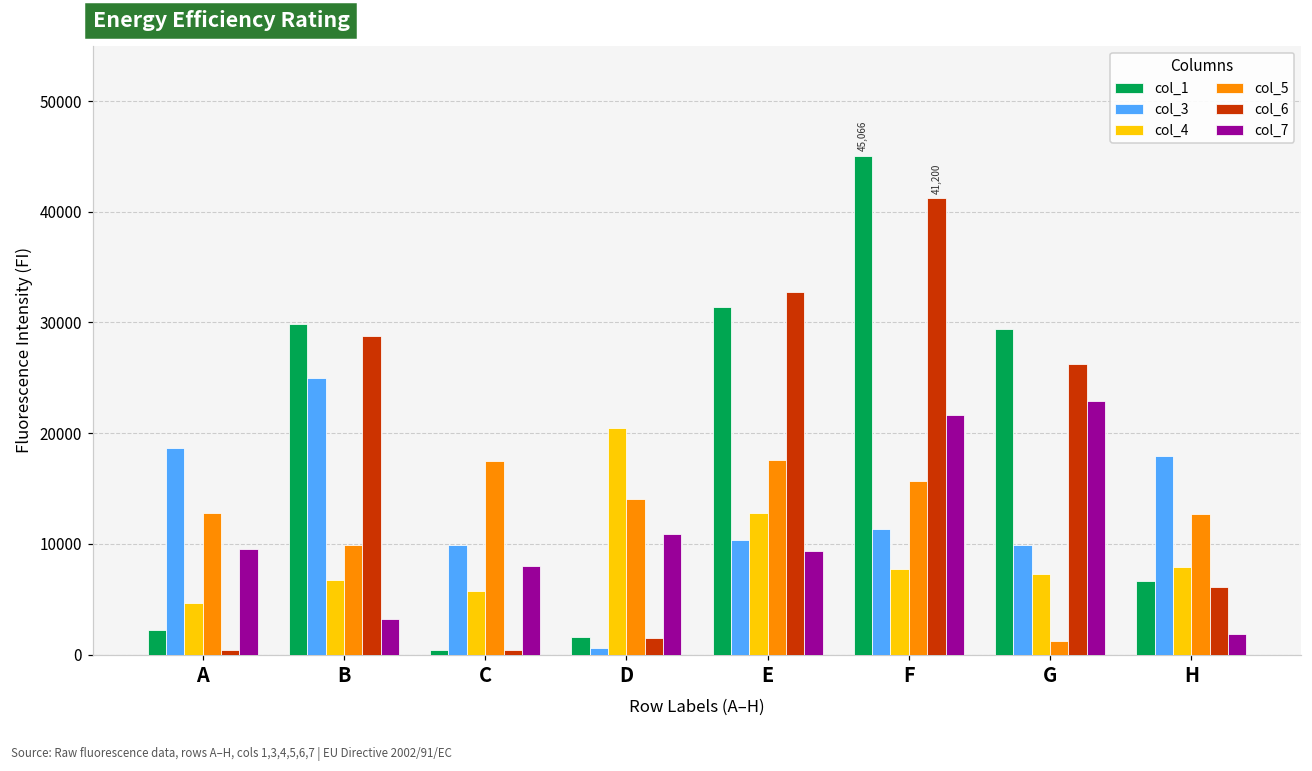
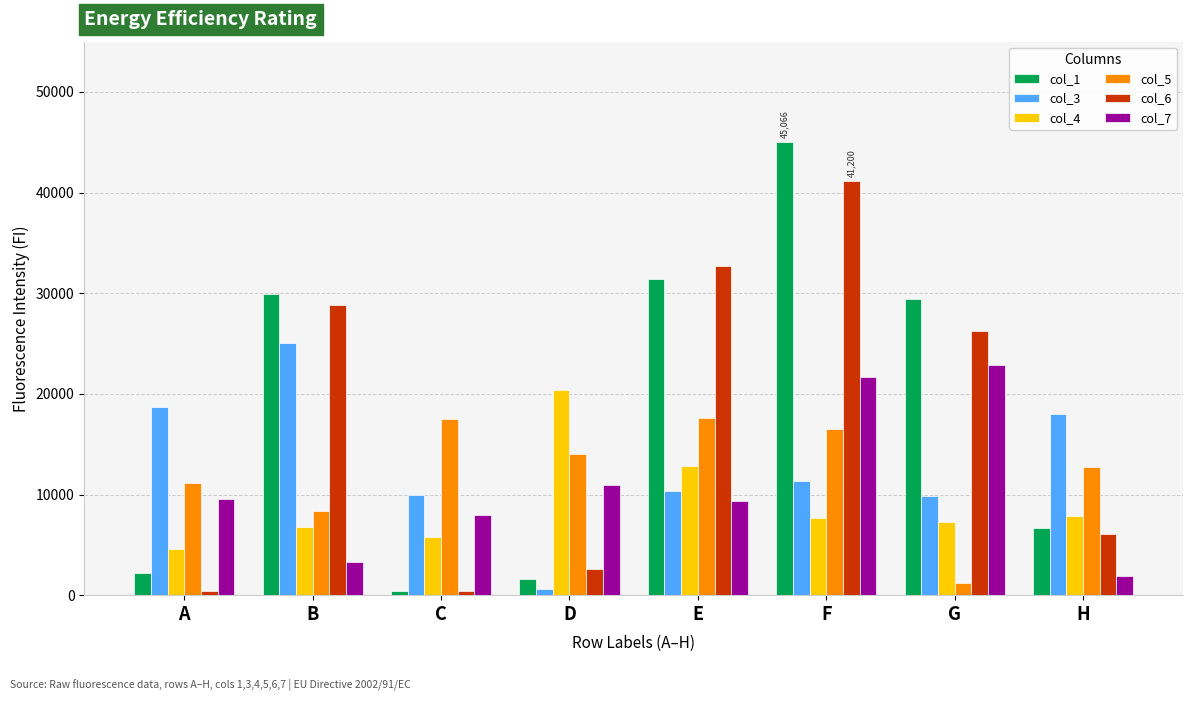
  {
    "col_1": {
      "F": "45,066"
    },
    "col_3": {
      "A": "18700",
      "B": "25000",
      "C": "9900",
      "D": "600",
      "E": "10400",
      "F": "11400",
      "G": "9900",
      "H": "18000"
    },
    "col_4": {
      "A": "4600",
      "B": "6800",
      "C": "5700",
      "D": "20400",
      "E": "12800",
      "F": "7700",
      "G": "7300",
      "H": "7900"
    },
    "col_5": {
-     "A": "12700",
-     "B": "9900",
+     "A": "11200",
+     "B": "8400",
      "C": "17500",
      "D": "14000",
      "E": "17600",
-     "F": "15700",
+     "F": "16500",
      "G": "1200",
      "H": "12700"
    },
    "col_6": {
      "A": "400",
      "B": "28800",
      "C": "400",
-     "D": "1500",
+     "D": "2600",
      "E": "32700",
      "G": "26300",
      "H": "6100"
    },
    "col_7": {
      "A": "9500",
      "B": "3300",
      "C": "8000",
      "D": "10900",
      "E": "9300",
      "F": "21700",
      "G": "22900",
      "H": "1900"
    }
  }
